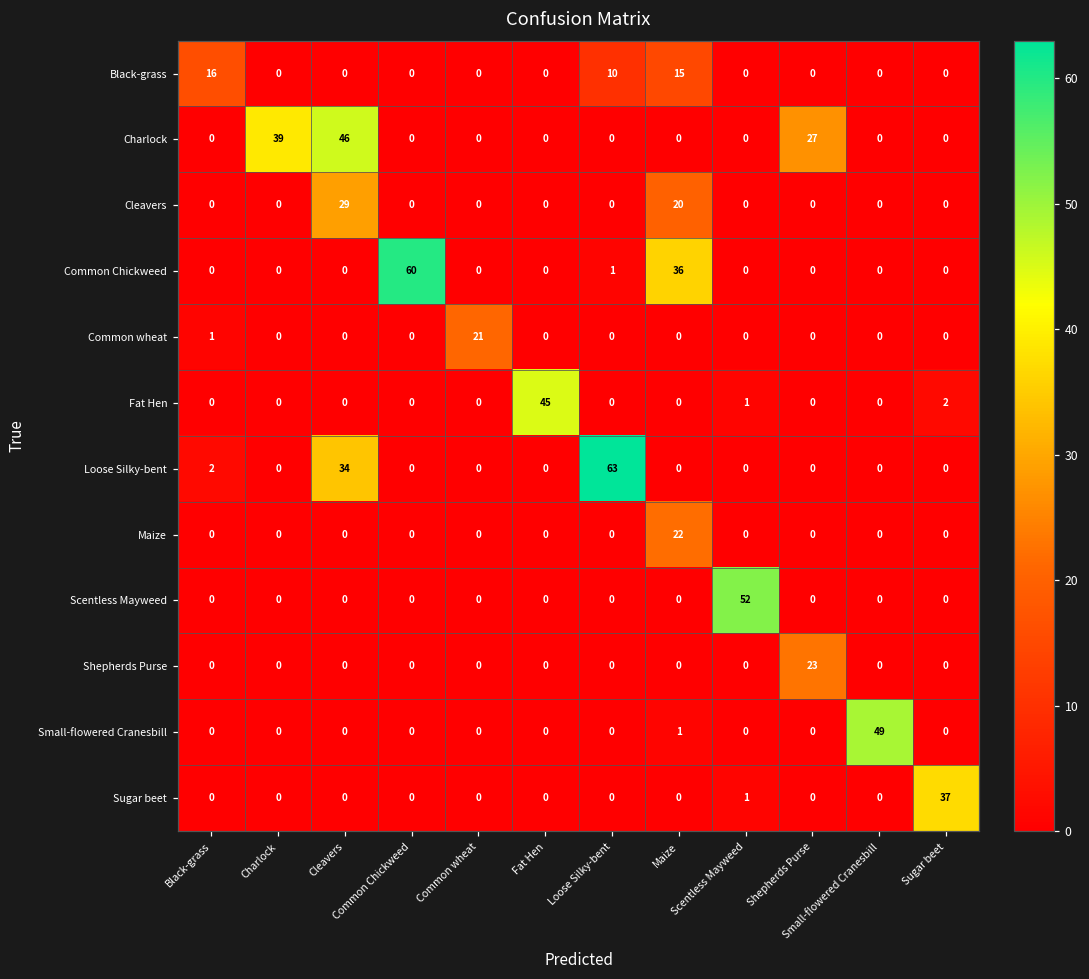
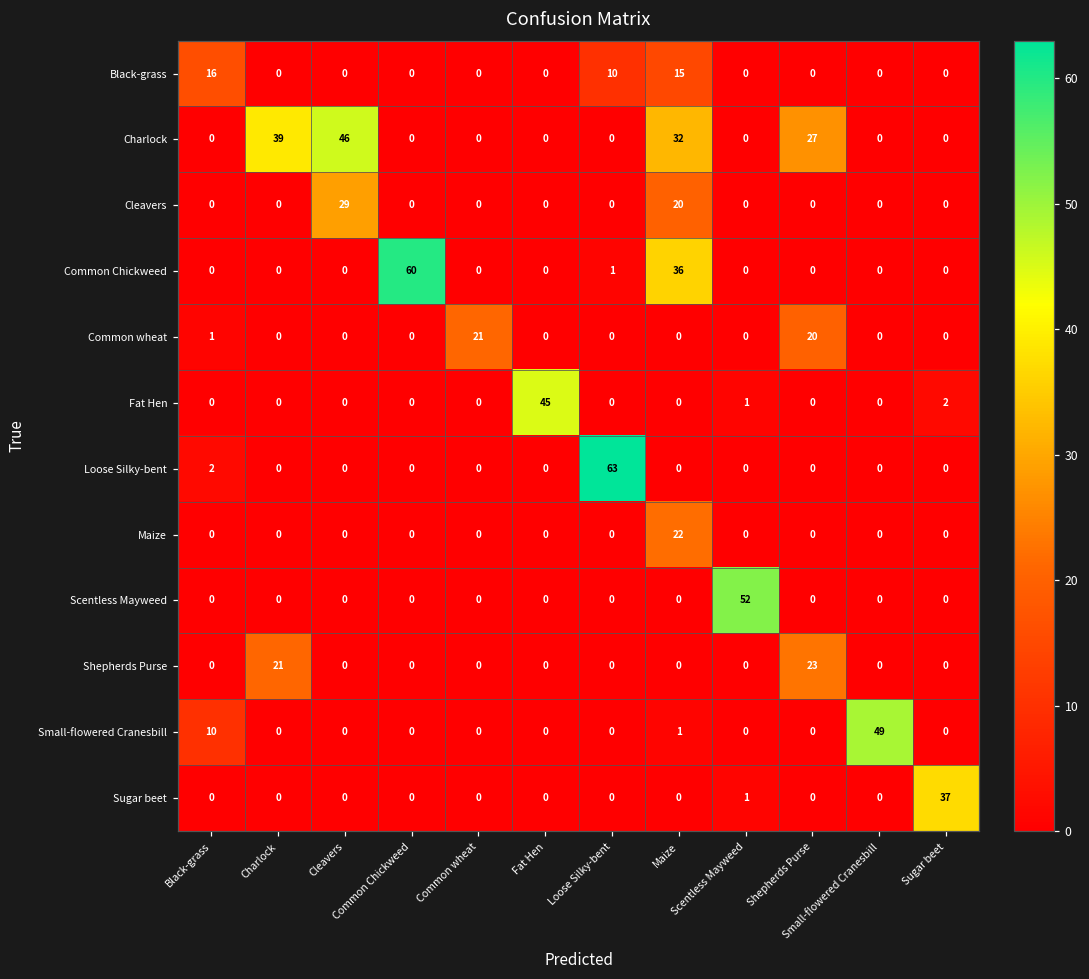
  {
    "Black-grass": {
      "Black-grass": 16,
      "Charlock": 0,
      "Cleavers": 0,
      "Common Chickweed": 0,
      "Common wheat": 0,
      "Fat Hen": 0,
      "Loose Silky-bent": 10,
      "Maize": 15,
      "Scentless Mayweed": 0,
      "Shepherds Purse": 0,
      "Small-flowered Cranesbill": 0,
      "Sugar beet": 0
    },
    "Charlock": {
      "Black-grass": 0,
      "Charlock": 39,
      "Cleavers": 46,
      "Common Chickweed": 0,
      "Common wheat": 0,
      "Fat Hen": 0,
      "Loose Silky-bent": 0,
-     "Maize": 0,
+     "Maize": 32,
      "Scentless Mayweed": 0,
      "Shepherds Purse": 27,
      "Small-flowered Cranesbill": 0,
      "Sugar beet": 0
    },
    "Cleavers": {
      "Black-grass": 0,
      "Charlock": 0,
      "Cleavers": 29,
      "Common Chickweed": 0,
      "Common wheat": 0,
      "Fat Hen": 0,
      "Loose Silky-bent": 0,
      "Maize": 20,
      "Scentless Mayweed": 0,
      "Shepherds Purse": 0,
      "Small-flowered Cranesbill": 0,
      "Sugar beet": 0
    },
    "Common Chickweed": {
      "Black-grass": 0,
      "Charlock": 0,
      "Cleavers": 0,
      "Common Chickweed": 60,
      "Common wheat": 0,
      "Fat Hen": 0,
      "Loose Silky-bent": 1,
      "Maize": 36,
      "Scentless Mayweed": 0,
      "Shepherds Purse": 0,
      "Small-flowered Cranesbill": 0,
      "Sugar beet": 0
    },
    "Common wheat": {
      "Black-grass": 1,
      "Charlock": 0,
      "Cleavers": 0,
      "Common Chickweed": 0,
      "Common wheat": 21,
      "Fat Hen": 0,
      "Loose Silky-bent": 0,
      "Maize": 0,
      "Scentless Mayweed": 0,
-     "Shepherds Purse": 0,
+     "Shepherds Purse": 20,
      "Small-flowered Cranesbill": 0,
      "Sugar beet": 0
    },
    "Fat Hen": {
      "Black-grass": 0,
      "Charlock": 0,
      "Cleavers": 0,
      "Common Chickweed": 0,
      "Common wheat": 0,
      "Fat Hen": 45,
      "Loose Silky-bent": 0,
      "Maize": 0,
      "Scentless Mayweed": 1,
      "Shepherds Purse": 0,
      "Small-flowered Cranesbill": 0,
      "Sugar beet": 2
    },
    "Loose Silky-bent": {
      "Black-grass": 2,
      "Charlock": 0,
-     "Cleavers": 34,
+     "Cleavers": 0,
      "Common Chickweed": 0,
      "Common wheat": 0,
      "Fat Hen": 0,
      "Loose Silky-bent": 63,
      "Maize": 0,
      "Scentless Mayweed": 0,
      "Shepherds Purse": 0,
      "Small-flowered Cranesbill": 0,
      "Sugar beet": 0
    },
    "Maize": {
      "Black-grass": 0,
      "Charlock": 0,
      "Cleavers": 0,
      "Common Chickweed": 0,
      "Common wheat": 0,
      "Fat Hen": 0,
      "Loose Silky-bent": 0,
      "Maize": 22,
      "Scentless Mayweed": 0,
      "Shepherds Purse": 0,
      "Small-flowered Cranesbill": 0,
      "Sugar beet": 0
    },
    "Scentless Mayweed": {
      "Black-grass": 0,
      "Charlock": 0,
      "Cleavers": 0,
      "Common Chickweed": 0,
      "Common wheat": 0,
      "Fat Hen": 0,
      "Loose Silky-bent": 0,
      "Maize": 0,
      "Scentless Mayweed": 52,
      "Shepherds Purse": 0,
      "Small-flowered Cranesbill": 0,
      "Sugar beet": 0
    },
    "Shepherds Purse": {
      "Black-grass": 0,
-     "Charlock": 0,
+     "Charlock": 21,
      "Cleavers": 0,
      "Common Chickweed": 0,
      "Common wheat": 0,
      "Fat Hen": 0,
      "Loose Silky-bent": 0,
      "Maize": 0,
      "Scentless Mayweed": 0,
      "Shepherds Purse": 23,
      "Small-flowered Cranesbill": 0,
      "Sugar beet": 0
    },
    "Small-flowered Cranesbill": {
-     "Black-grass": 0,
+     "Black-grass": 10,
      "Charlock": 0,
      "Cleavers": 0,
      "Common Chickweed": 0,
      "Common wheat": 0,
      "Fat Hen": 0,
      "Loose Silky-bent": 0,
      "Maize": 1,
      "Scentless Mayweed": 0,
      "Shepherds Purse": 0,
      "Small-flowered Cranesbill": 49,
      "Sugar beet": 0
    },
    "Sugar beet": {
      "Black-grass": 0,
      "Charlock": 0,
      "Cleavers": 0,
      "Common Chickweed": 0,
      "Common wheat": 0,
      "Fat Hen": 0,
      "Loose Silky-bent": 0,
      "Maize": 0,
      "Scentless Mayweed": 1,
      "Shepherds Purse": 0,
      "Small-flowered Cranesbill": 0,
      "Sugar beet": 37
    }
  }
